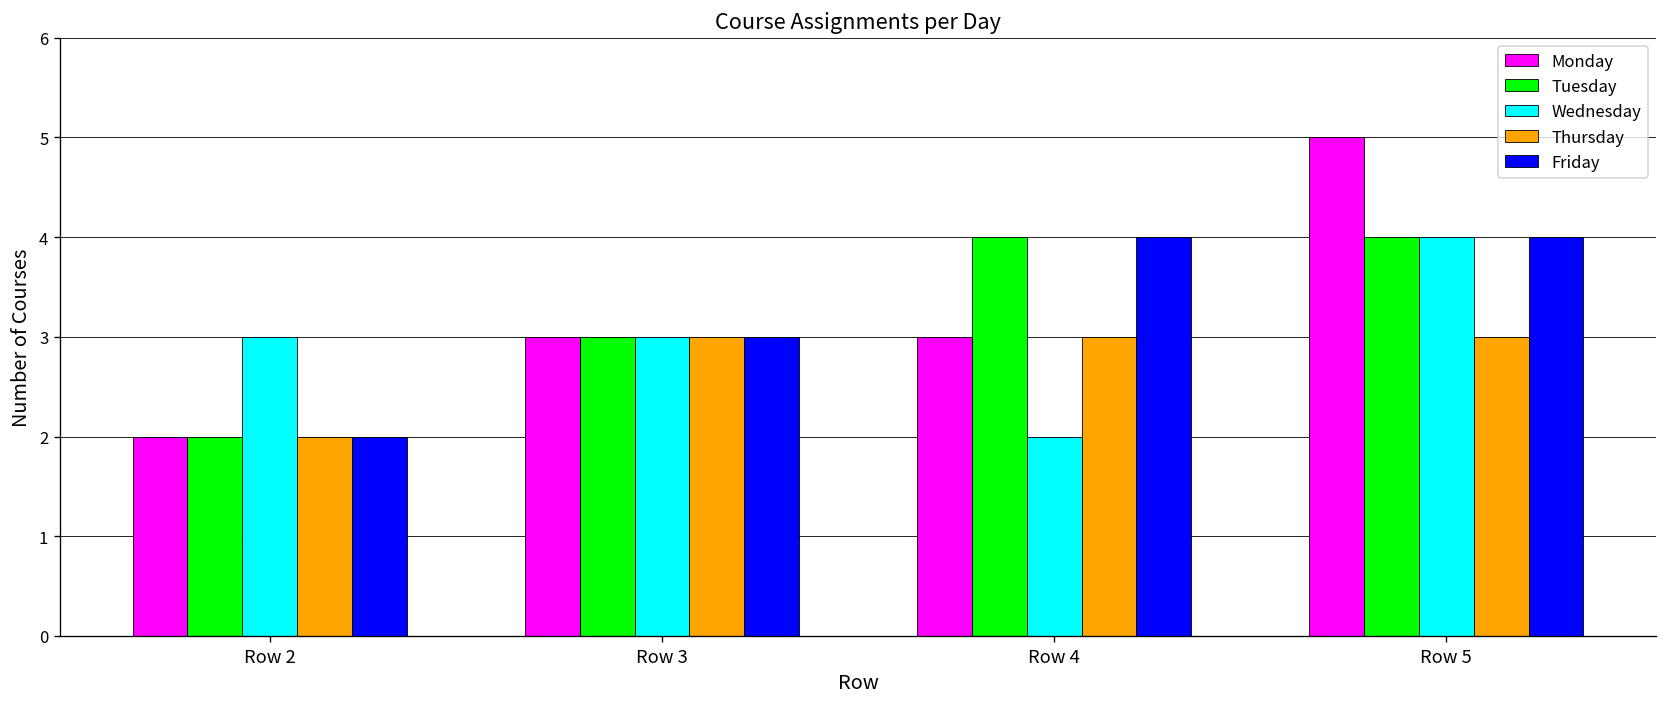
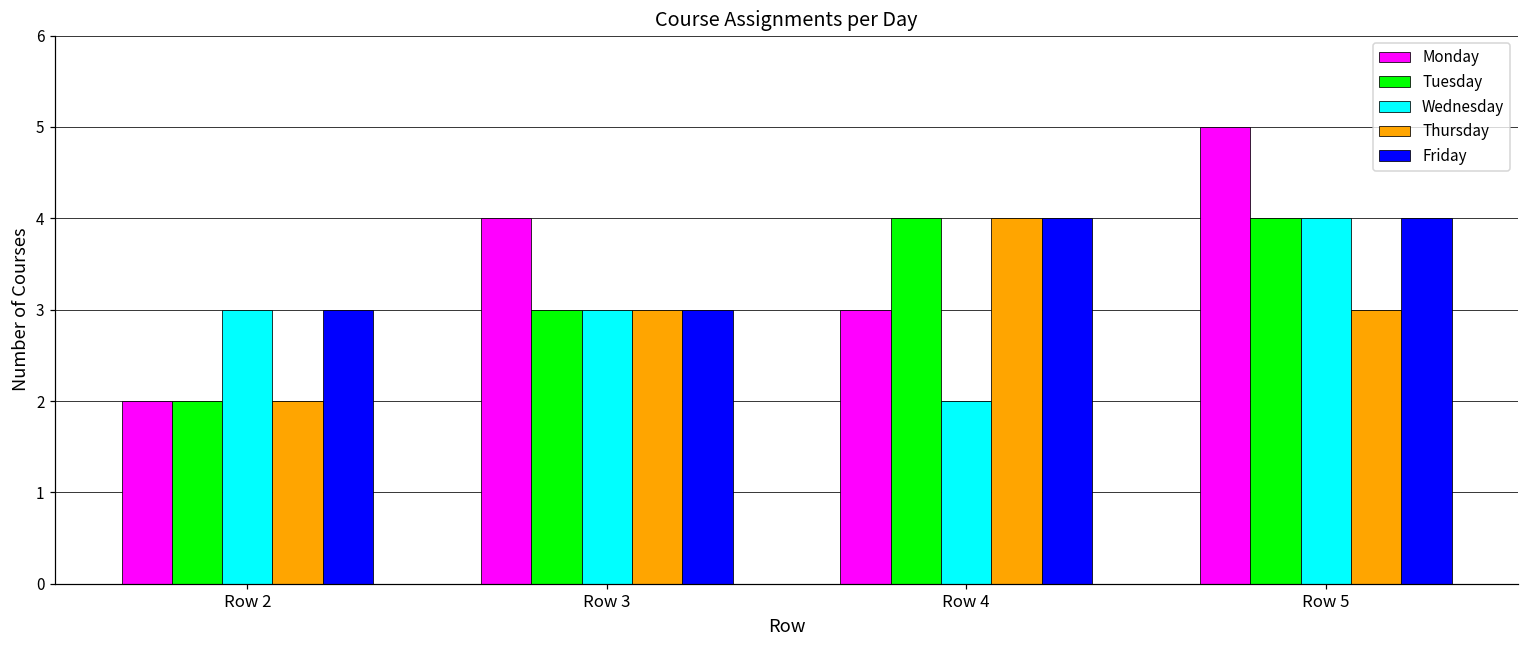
  {
    "Monday": {
      "Row 2": 2,
-     "Row 3": 3,
+     "Row 3": 4,
      "Row 4": 3,
      "Row 5": 5
    },
    "Tuesday": {
      "Row 2": 2,
      "Row 3": 3,
      "Row 4": 4,
      "Row 5": 4
    },
    "Wednesday": {
      "Row 2": 3,
      "Row 3": 3,
      "Row 4": 2,
      "Row 5": 4
    },
    "Thursday": {
      "Row 2": 2,
      "Row 3": 3,
-     "Row 4": 3,
+     "Row 4": 4,
      "Row 5": 3
    },
    "Friday": {
-     "Row 2": 2,
+     "Row 2": 3,
      "Row 3": 3,
      "Row 4": 4,
      "Row 5": 4
    }
  }
